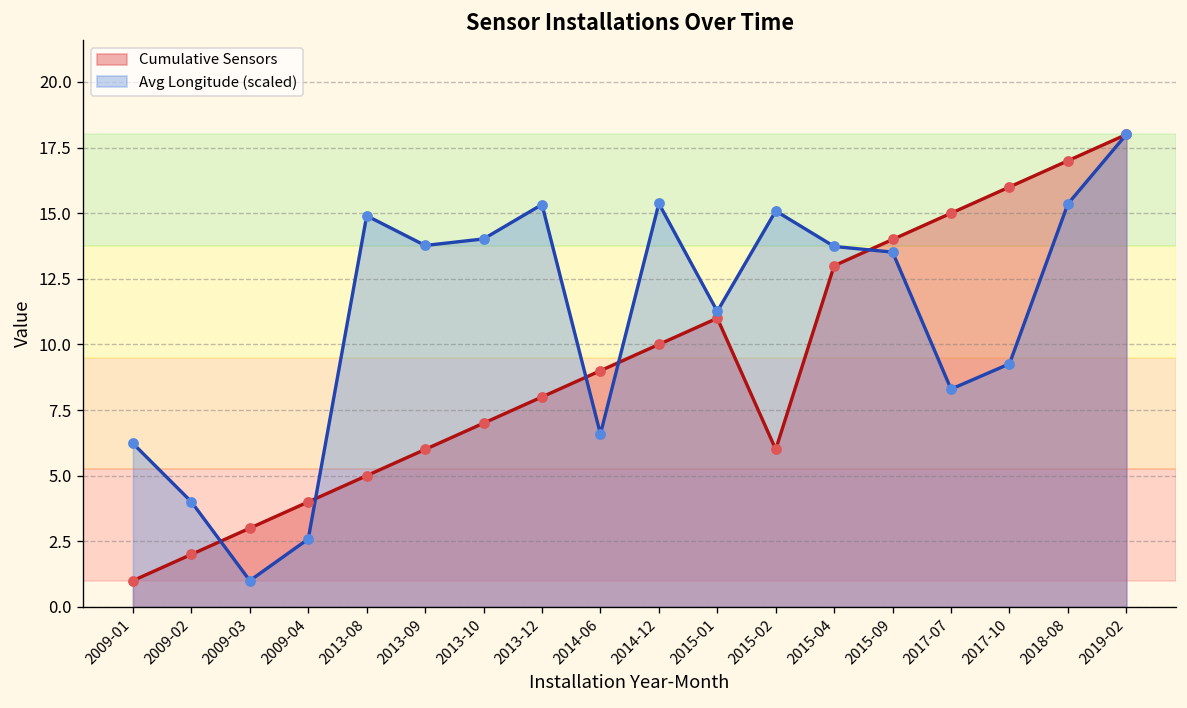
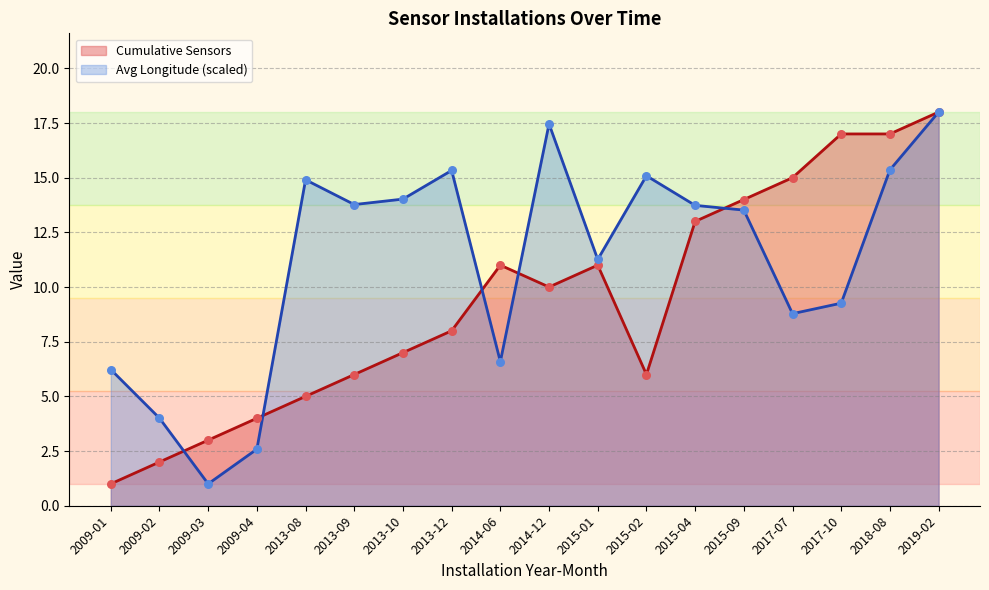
  {
    "Cumulative Sensors": {
      "2009-01": 1,
      "2009-02": 2,
      "2009-03": 3,
      "2009-04": 4,
      "2013-08": 5,
      "2013-09": 6,
      "2013-10": 7,
      "2013-12": 8,
-     "2014-06": 9,
+     "2014-06": 11,
      "2014-12": 10,
      "2015-01": 11,
      "2015-02": 6,
      "2015-04": 13,
      "2015-09": 14,
      "2017-07": 15,
-     "2017-10": 16,
+     "2017-10": 17,
      "2018-08": 17
    },
    "Avg Longitude (scaled)": {
      "2009-01": 6.2,
      "2009-02": 4.0,
      "2009-03": 1.0,
      "2009-04": 2.6,
      "2013-08": 14.9,
      "2013-09": 13.8,
      "2013-10": 14.0,
      "2013-12": 15.3,
      "2014-06": 6.6,
-     "2014-12": 15.4,
+     "2014-12": 17.5,
      "2015-01": 11.3,
      "2015-02": 15.1,
      "2015-04": 13.7,
      "2015-09": 13.5,
-     "2017-07": 8.3,
+     "2017-07": 8.8,
      "2017-10": 9.3,
      "2018-08": 15.4
    }
  }
